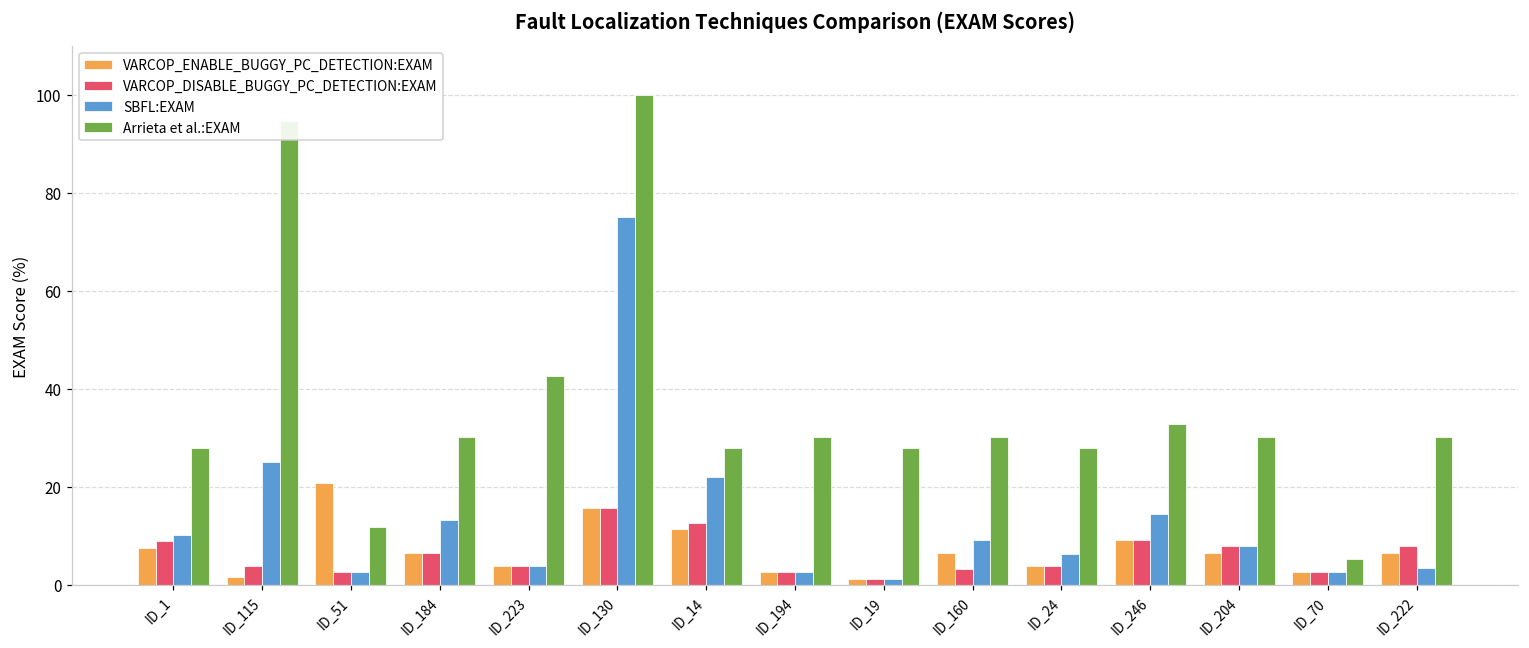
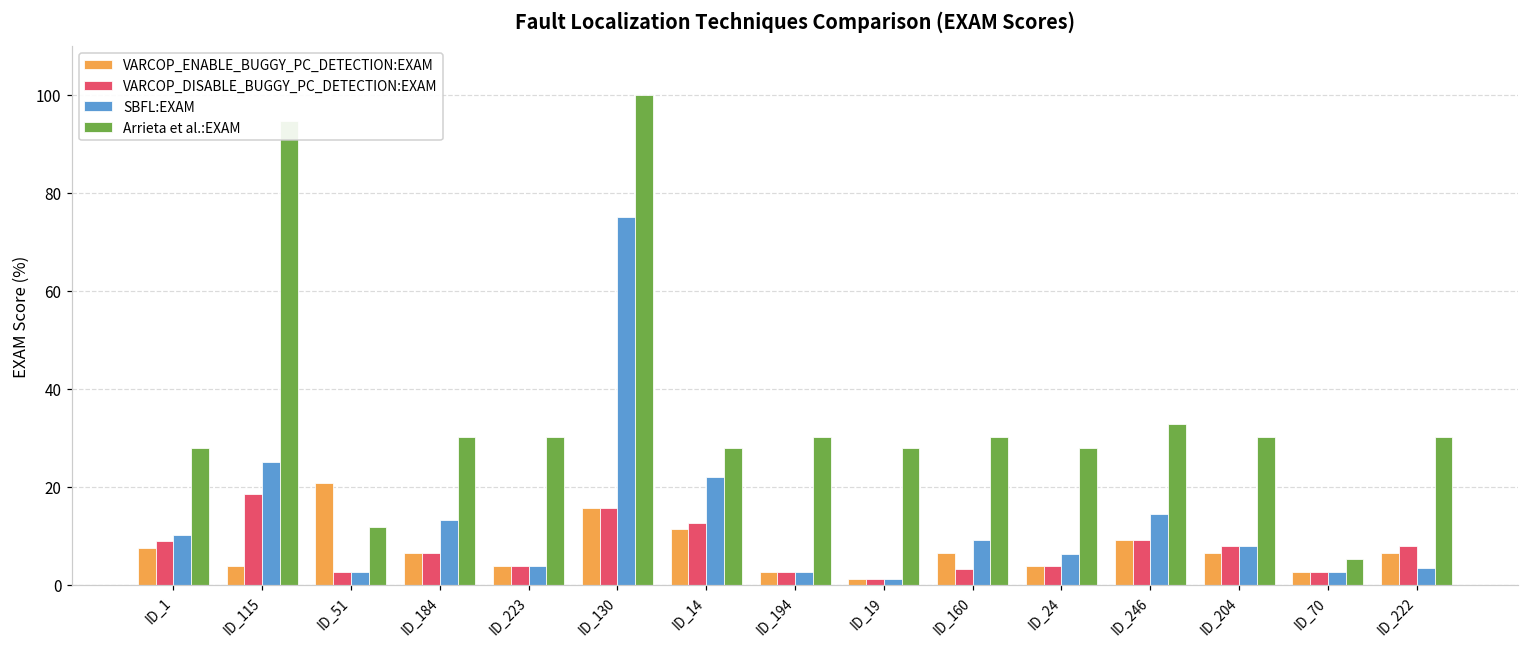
  {
    "VARCOP_ENABLE_BUGGY_PC_DETECTION:EXAM": {
      "ID_1": 8,
-     "ID_115": 2,
+     "ID_115": 4,
      "ID_51": 21,
      "ID_184": 7,
      "ID_223": 4,
      "ID_130": 16,
      "ID_14": 11,
      "ID_194": 3,
      "ID_19": 1,
      "ID_160": 7,
      "ID_24": 4,
      "ID_246": 9,
      "ID_204": 7,
      "ID_70": 3,
      "ID_222": 7
    },
    "VARCOP_DISABLE_BUGGY_PC_DETECTION:EXAM": {
      "ID_1": 9,
-     "ID_115": 4,
+     "ID_115": 19,
      "ID_51": 3,
      "ID_184": 7,
      "ID_223": 4,
      "ID_130": 16,
      "ID_14": 13,
      "ID_194": 3,
      "ID_19": 1,
      "ID_160": 3,
      "ID_24": 4,
      "ID_246": 9,
      "ID_204": 8,
      "ID_70": 3,
      "ID_222": 8
    },
    "SBFL:EXAM": {
      "ID_1": 10,
      "ID_115": 25,
      "ID_51": 3,
      "ID_184": 13,
      "ID_223": 4,
      "ID_130": 75,
      "ID_14": 22,
      "ID_194": 3,
      "ID_19": 1,
      "ID_160": 9,
      "ID_24": 6,
      "ID_246": 14,
      "ID_204": 8,
      "ID_70": 3,
      "ID_222": 4
    },
    "Arrieta et al.:EXAM": {
      "ID_1": 28,
      "ID_51": 12,
      "ID_184": 30,
-     "ID_223": 43,
+     "ID_223": 30,
      "ID_130": 100,
      "ID_14": 28,
      "ID_194": 30,
      "ID_19": 28,
      "ID_160": 30,
      "ID_24": 28,
      "ID_246": 33,
      "ID_204": 30,
      "ID_70": 5,
      "ID_222": 30
    }
  }
